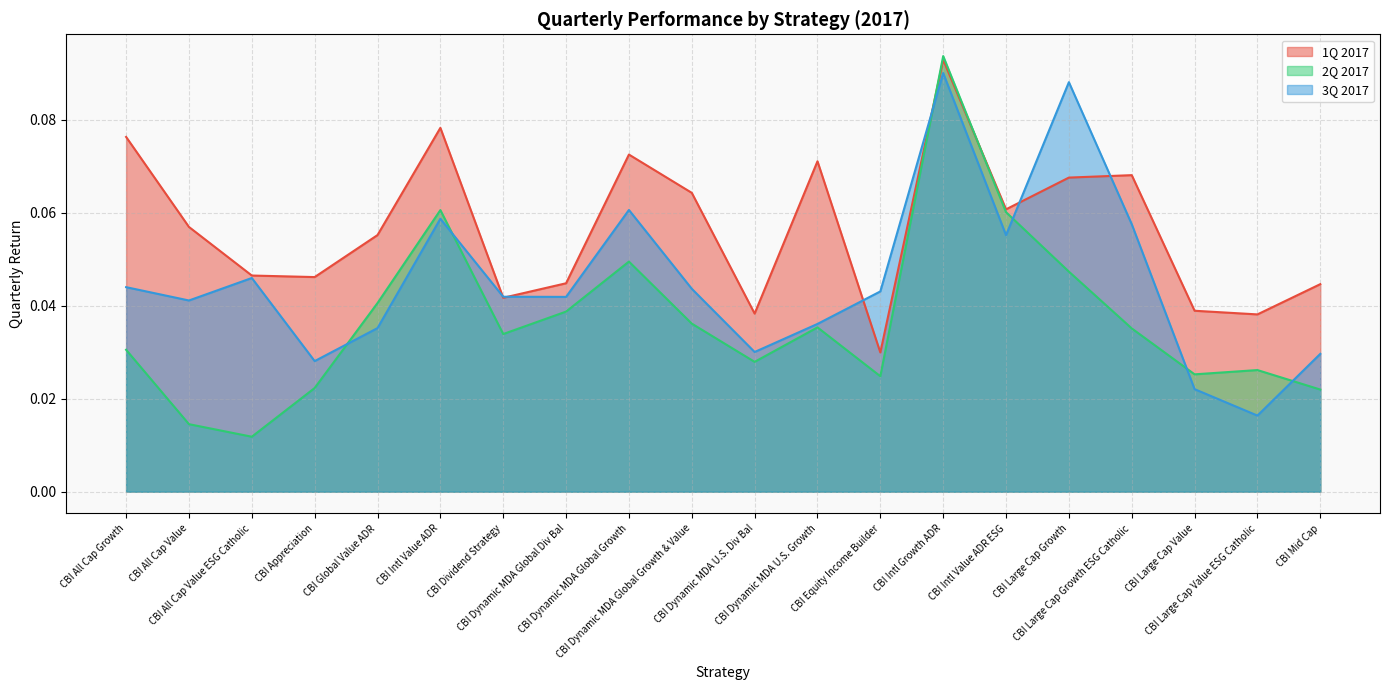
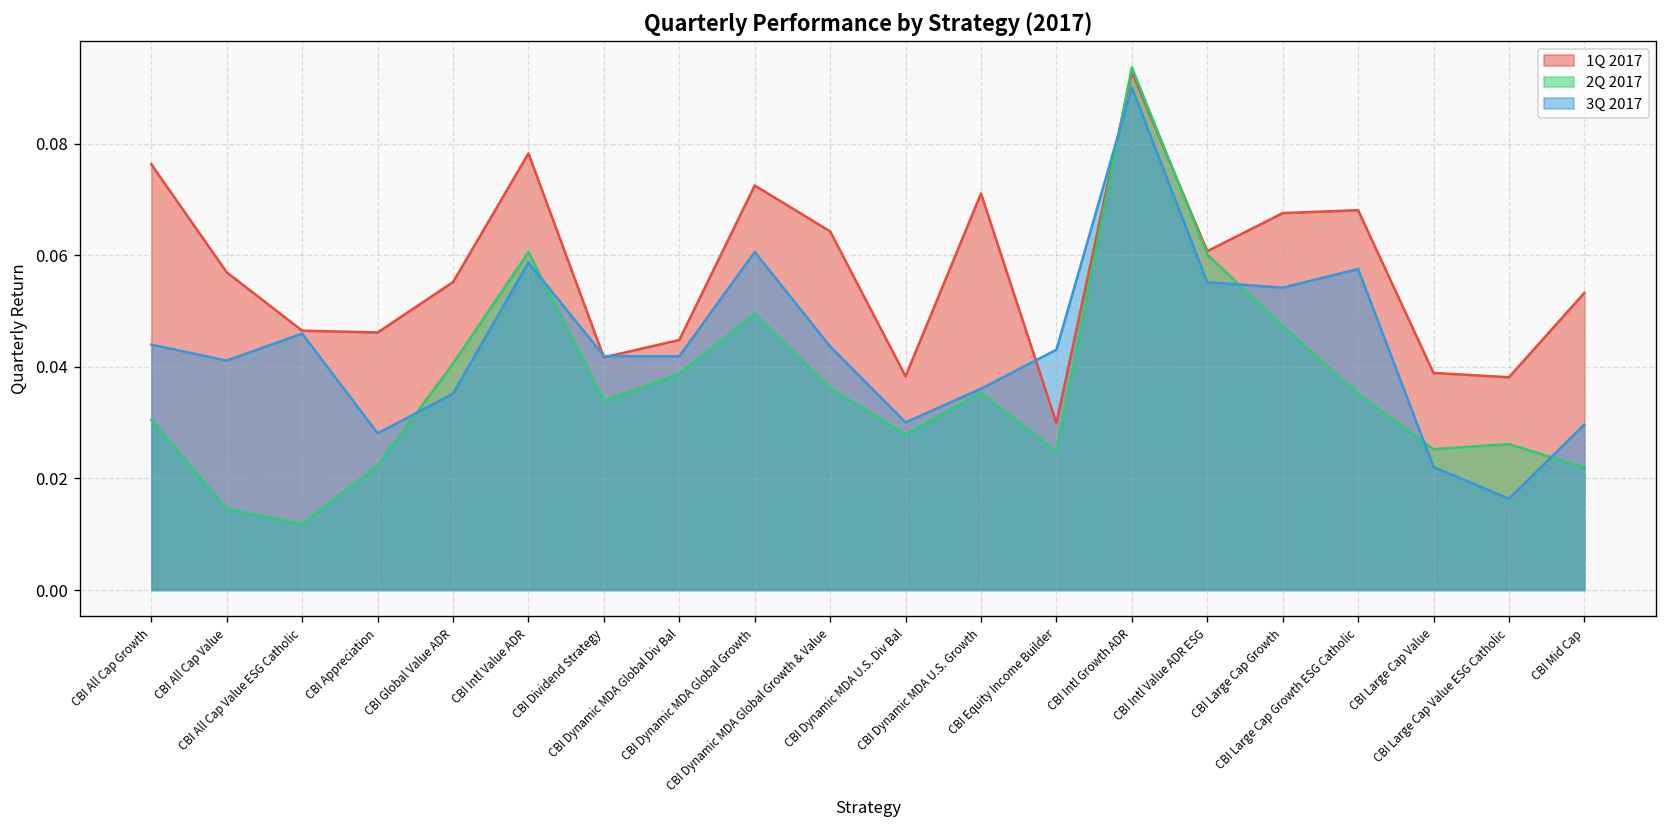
  {
    "1Q 2017": {
      "CBI All Cap Growth": 0.076,
      "CBI All Cap Value": 0.057,
      "CBI Appreciation": 0.046,
      "CBI Global Value ADR": 0.055,
      "CBI Intl Value ADR": 0.078,
      "CBI Dynamic MDA Global Div Bal": 0.045,
      "CBI Dynamic MDA Global Growth": 0.073,
      "CBI Dynamic MDA Global Growth & Value": 0.064,
      "CBI Dynamic MDA U.S. Div Bal": 0.038,
      "CBI Dynamic MDA U.S. Growth": 0.071,
      "CBI Equity Income Builder": 0.030,
      "CBI Intl Growth ADR": 0.093,
      "CBI Intl Value ADR ESG": 0.061,
      "CBI Large Cap Growth": 0.068,
      "CBI Large Cap Growth ESG Catholic": 0.068,
      "CBI Large Cap Value": 0.039,
      "CBI Large Cap Value ESG Catholic": 0.038,
-     "CBI Mid Cap": 0.045
+     "CBI Mid Cap": 0.053
    },
    "2Q 2017": {
      "CBI All Cap Growth": 0.031,
      "CBI All Cap Value": 0.015,
      "CBI All Cap Value ESG Catholic": 0.012,
      "CBI Appreciation": 0.022,
      "CBI Global Value ADR": 0.041,
      "CBI Intl Value ADR": 0.061,
      "CBI Dividend Strategy": 0.034,
      "CBI Dynamic MDA Global Div Bal": 0.039,
      "CBI Dynamic MDA Global Growth": 0.050,
      "CBI Dynamic MDA Global Growth & Value": 0.036,
      "CBI Dynamic MDA U.S. Div Bal": 0.028,
      "CBI Dynamic MDA U.S. Growth": 0.035,
      "CBI Equity Income Builder": 0.025,
      "CBI Intl Growth ADR": 0.094,
      "CBI Intl Value ADR ESG": 0.060,
      "CBI Large Cap Growth": 0.047,
      "CBI Large Cap Growth ESG Catholic": 0.035,
      "CBI Large Cap Value": 0.025,
      "CBI Large Cap Value ESG Catholic": 0.026,
      "CBI Mid Cap": 0.022
    },
    "3Q 2017": {
      "CBI All Cap Growth": 0.044,
      "CBI All Cap Value": 0.041,
      "CBI Appreciation": 0.028,
      "CBI Global Value ADR": 0.035,
      "CBI Intl Value ADR": 0.059,
      "CBI Dynamic MDA Global Div Bal": 0.042,
      "CBI Dynamic MDA Global Growth": 0.061,
      "CBI Dynamic MDA Global Growth & Value": 0.044,
      "CBI Dynamic MDA U.S. Div Bal": 0.030,
      "CBI Dynamic MDA U.S. Growth": 0.036,
      "CBI Equity Income Builder": 0.043,
      "CBI Intl Growth ADR": 0.090,
      "CBI Intl Value ADR ESG": 0.055,
-     "CBI Large Cap Growth": 0.088,
+     "CBI Large Cap Growth": 0.054,
      "CBI Large Cap Growth ESG Catholic": 0.058,
      "CBI Large Cap Value": 0.022,
      "CBI Large Cap Value ESG Catholic": 0.016,
      "CBI Mid Cap": 0.030
    }
  }
